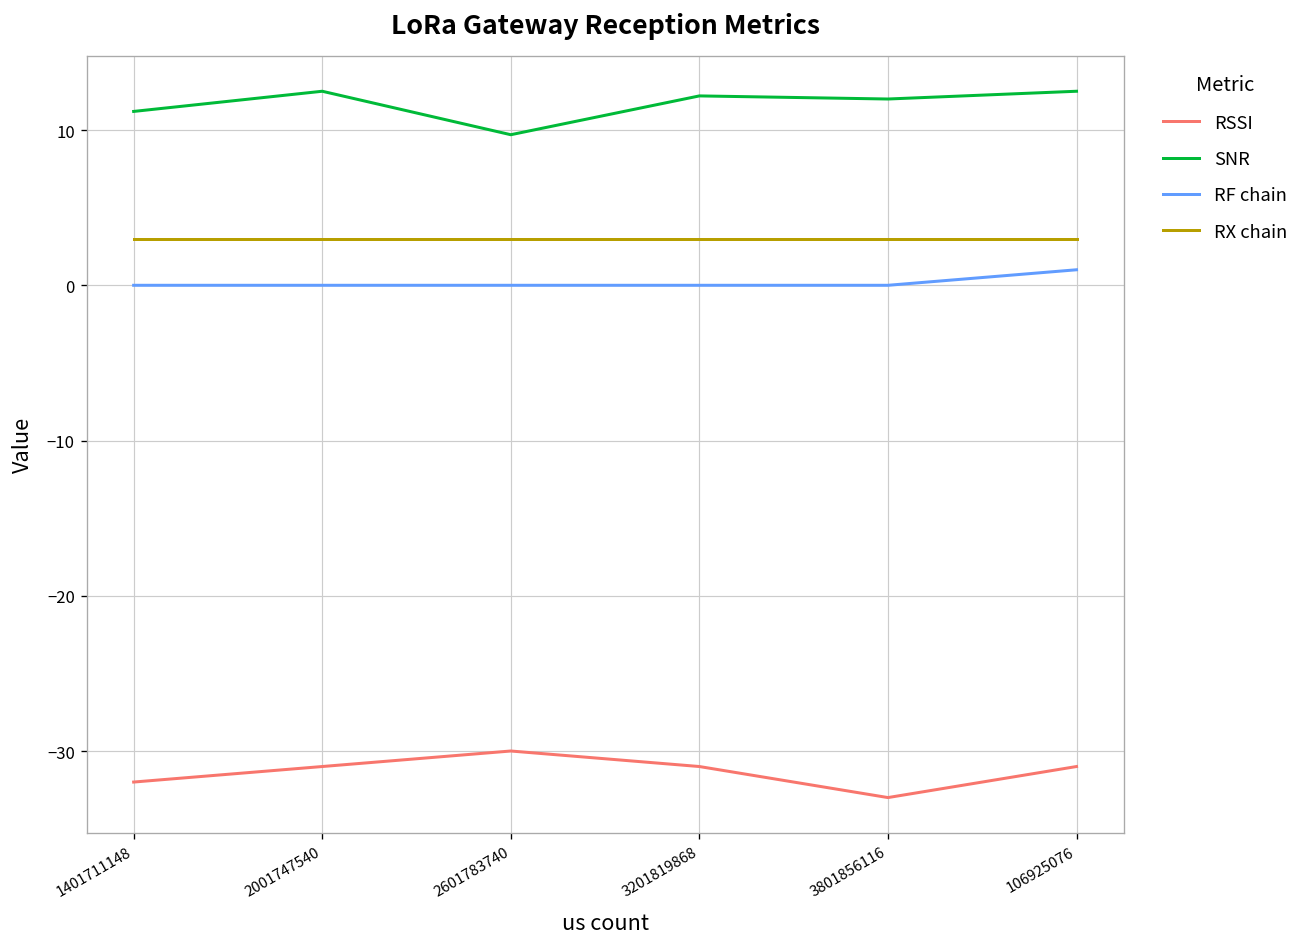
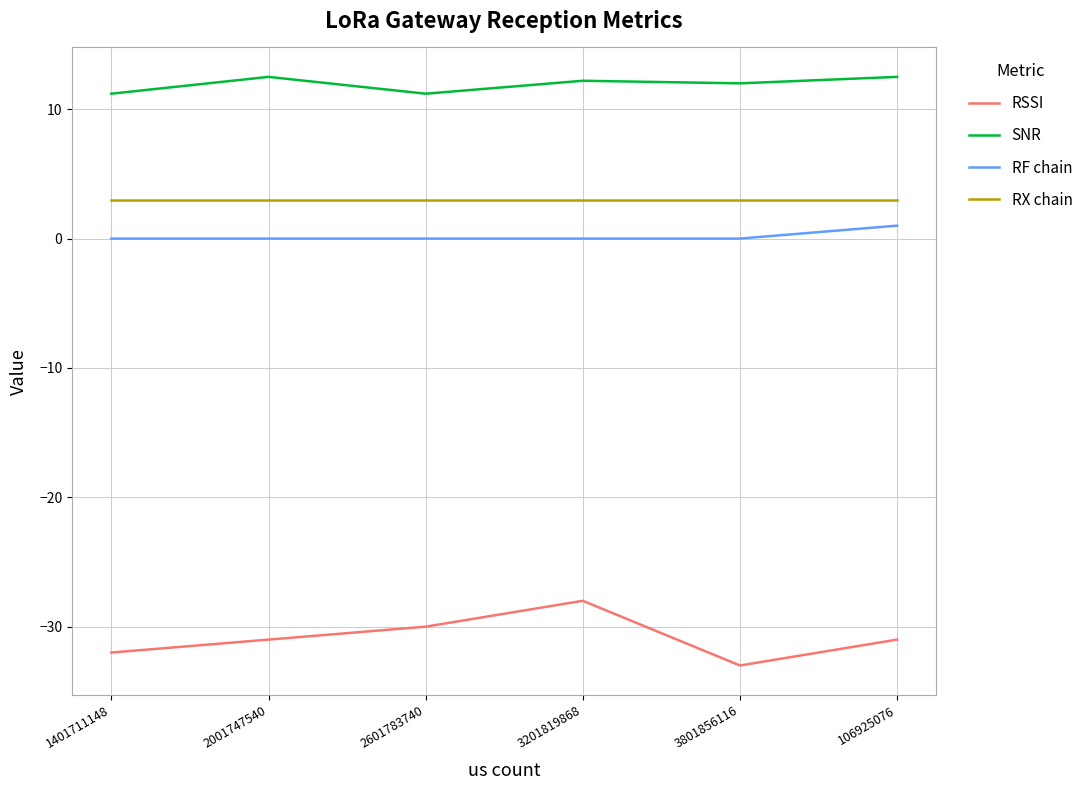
  {
    "RSSI": {
      "1401711148": -32,
      "2001747540": -31,
      "2601783740": -30,
-     "3201819868": -31,
+     "3201819868": -28,
      "3801856116": -33,
      "106925076": -31
    },
    "SNR": {
      "1401711148": 11.2,
      "2001747540": 12.5,
-     "2601783740": 9.7,
+     "2601783740": 11.2,
      "3201819868": 12.2,
      "3801856116": 12.0,
      "106925076": 12.5
    },
    "RF chain": {
      "1401711148": 0.0,
      "2001747540": 0.0,
      "2601783740": 0.0,
      "3201819868": 0.0,
      "3801856116": 0.0,
      "106925076": 1.0
    },
    "RX chain": {
      "1401711148": 3.0,
      "2001747540": 3.0,
      "2601783740": 3.0,
      "3201819868": 3.0,
      "3801856116": 3.0,
      "106925076": 3.0
    }
  }
